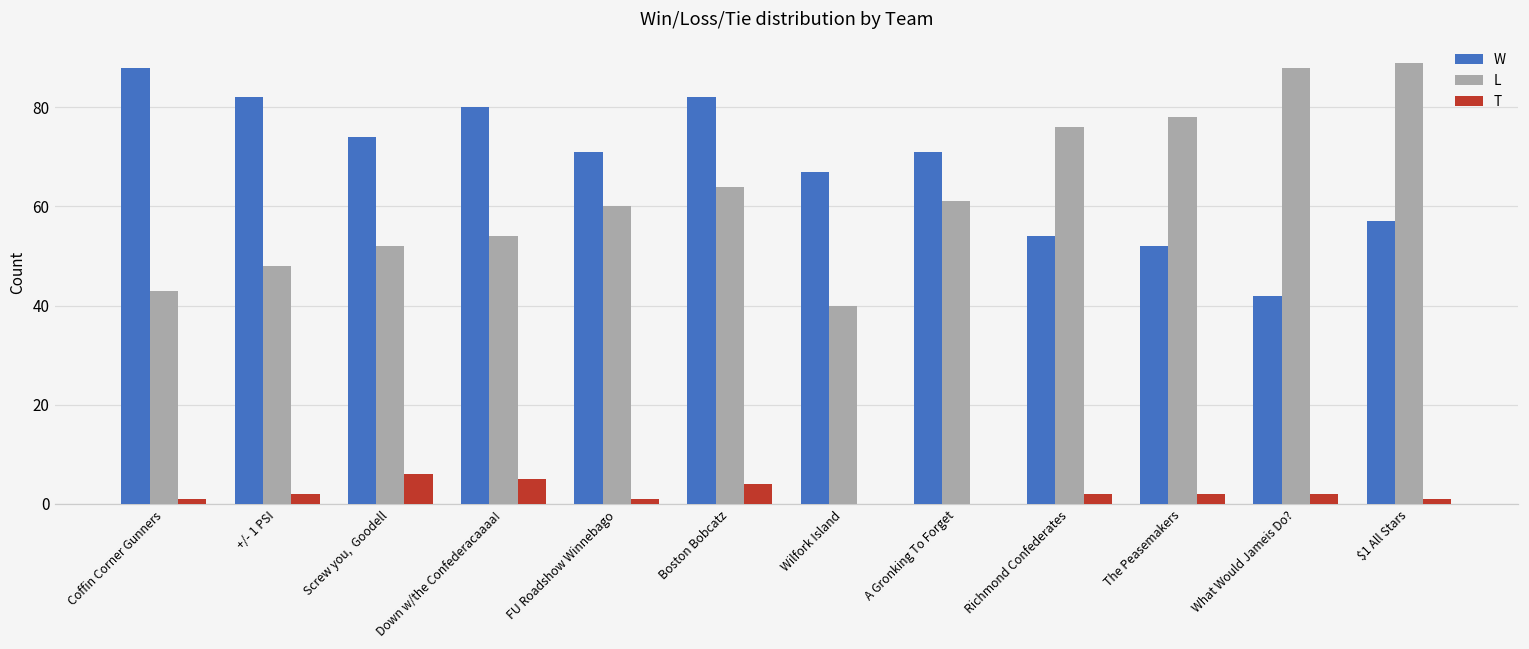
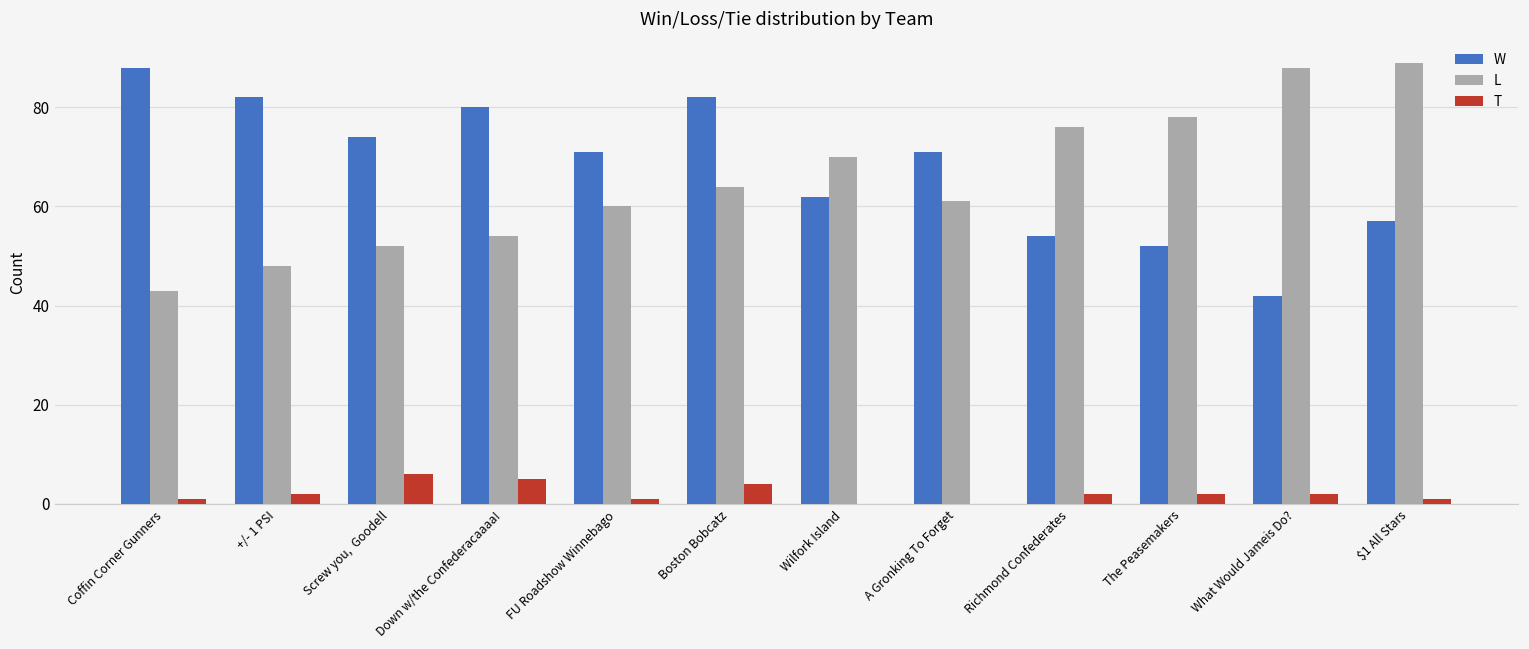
  {
    "W": {
      "Coffin Corner Gunners": 88,
      "+/- 1 PSI": 82,
      "Screw you, Goodell": 74,
      "Down w/the Confederacaaaa!": 80,
      "FU Roadshow Winnebago": 71,
      "Boston Bobcatz": 82,
-     "Wilfork Island": 67,
+     "Wilfork Island": 62,
      "A Gronking To Forget": 71,
      "Richmond Confederates": 54,
      "The Peasemakers": 52,
      "What Would Jameis Do?": 42,
      "$1 All Stars": 57
    },
    "L": {
      "Coffin Corner Gunners": 43,
      "+/- 1 PSI": 48,
      "Screw you, Goodell": 52,
      "Down w/the Confederacaaaa!": 54,
      "FU Roadshow Winnebago": 60,
      "Boston Bobcatz": 64,
-     "Wilfork Island": 40,
+     "Wilfork Island": 70,
      "A Gronking To Forget": 61,
      "Richmond Confederates": 76,
      "The Peasemakers": 78,
      "What Would Jameis Do?": 88,
      "$1 All Stars": 89
    },
    "T": {
      "Coffin Corner Gunners": 1,
      "+/- 1 PSI": 2,
      "Screw you, Goodell": 6,
      "Down w/the Confederacaaaa!": 5,
      "FU Roadshow Winnebago": 1,
      "Boston Bobcatz": 4,
      "Wilfork Island": 0,
      "A Gronking To Forget": 0,
      "Richmond Confederates": 2,
      "The Peasemakers": 2,
      "What Would Jameis Do?": 2,
      "$1 All Stars": 1
    }
  }
